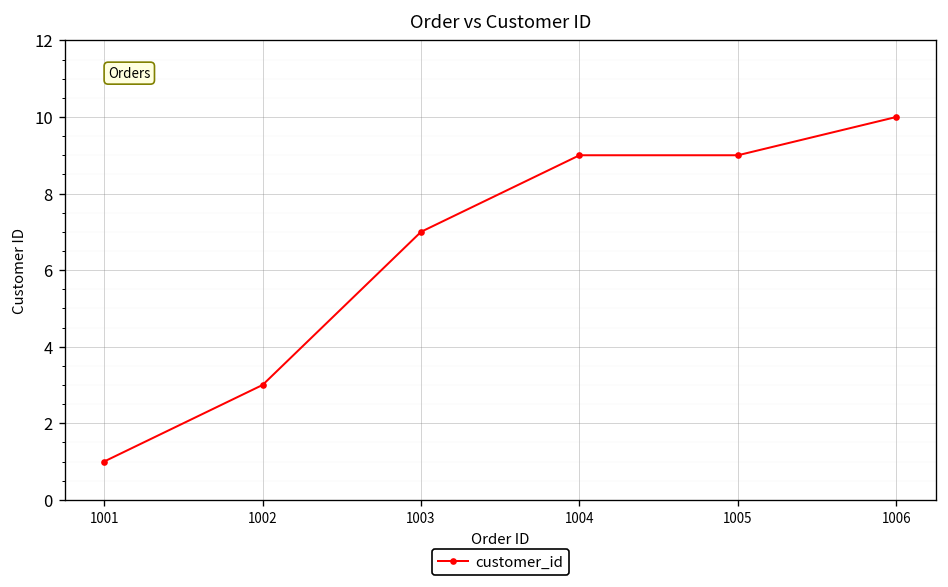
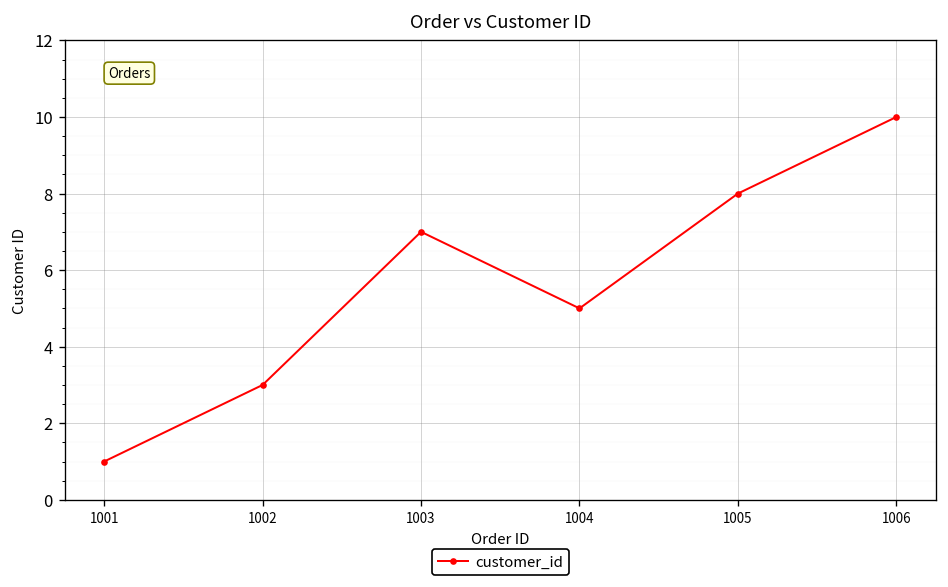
  {
    "1001": 1,
    "1002": 3,
    "1003": 7,
-   "1004": 9,
-   "1005": 9,
+   "1004": 5,
+   "1005": 8,
    "1006": 10
  }
